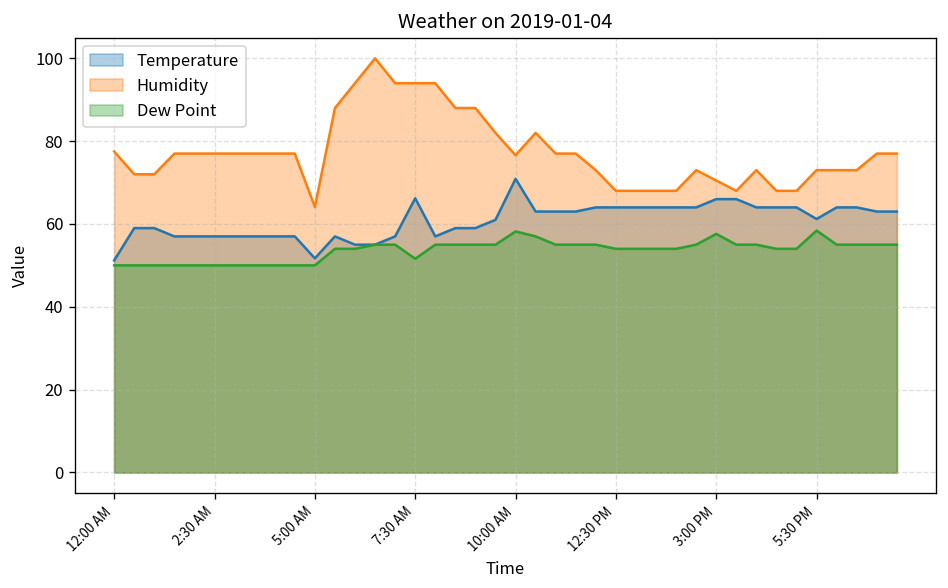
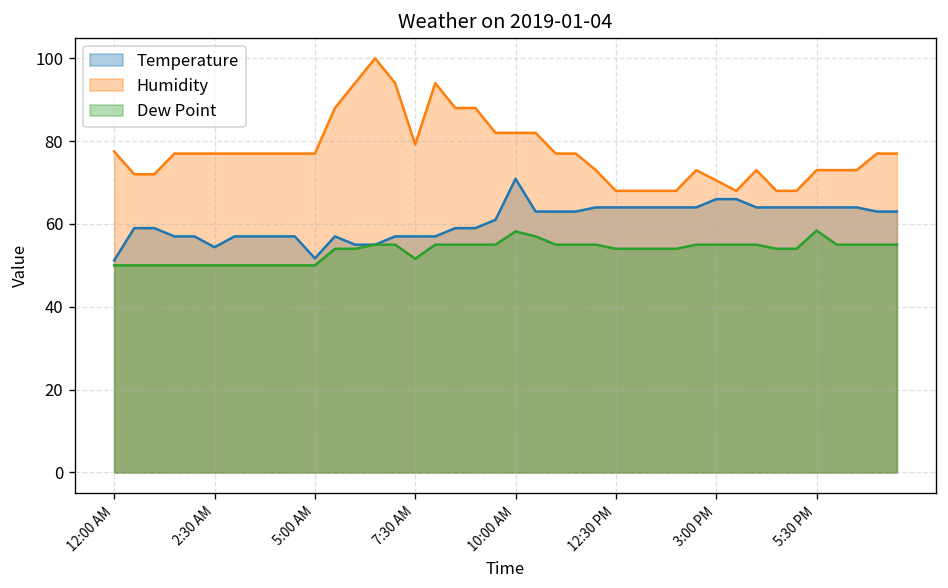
  {
    "Temperature": {
      "12:00 AM": 51,
-     "2:30 AM": 57,
+     "2:30 AM": 54,
      "5:00 AM": 52,
-     "7:30 AM": 66,
+     "7:30 AM": 57,
      "10:00 AM": 71,
      "12:30 PM": 64,
      "3:00 PM": 66,
-     "5:30 PM": 61
+     "5:30 PM": 64
    },
    "Humidity": {
      "12:00 AM": 78,
      "2:30 AM": 77,
-     "5:00 AM": 64,
-     "7:30 AM": 94,
-     "10:00 AM": 77,
+     "5:00 AM": 77,
+     "7:30 AM": 79,
+     "10:00 AM": 82,
      "12:30 PM": 68,
      "3:00 PM": 71,
      "5:30 PM": 73
    },
    "Dew Point": {
      "12:00 AM": 50,
      "2:30 AM": 50,
      "5:00 AM": 50,
      "7:30 AM": 52,
      "10:00 AM": 58,
      "12:30 PM": 54,
-     "3:00 PM": 58,
+     "3:00 PM": 55,
      "5:30 PM": 58
    }
  }
